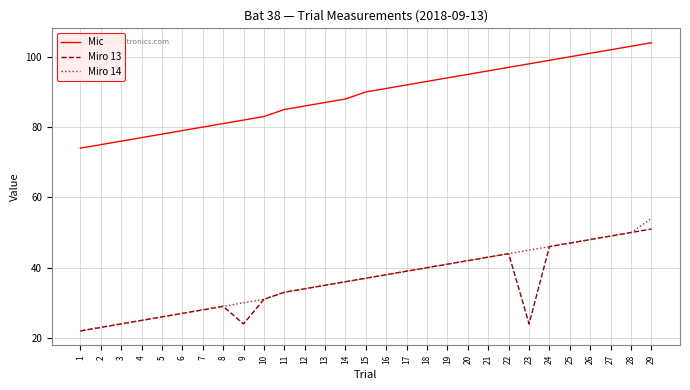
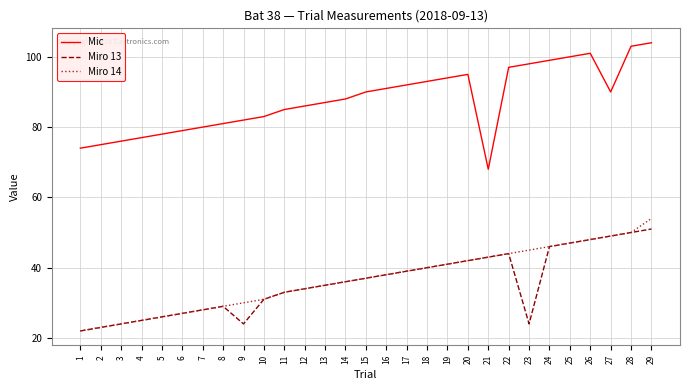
  {
    "Mic": {
      "1": 74,
      "2": 75,
      "3": 76,
      "4": 77,
      "5": 78,
      "6": 79,
      "7": 80,
      "8": 81,
      "9": 82,
      "10": 83,
      "11": 85,
      "12": 86,
      "13": 87,
      "14": 88,
      "15": 90,
      "16": 91,
      "17": 92,
      "18": 93,
      "19": 94,
      "20": 95,
-     "21": 96,
+     "21": 68,
      "22": 97,
      "23": 98,
      "24": 99,
      "25": 100,
      "26": 101,
-     "27": 102,
+     "27": 90,
      "28": 103,
      "29": 104
    },
    "Miro 13": {
      "9": 24,
      "23": 24,
      "29": 51
    },
    "Miro 14": {
      "9": 30,
      "23": 45,
      "29": 54
    }
  }
